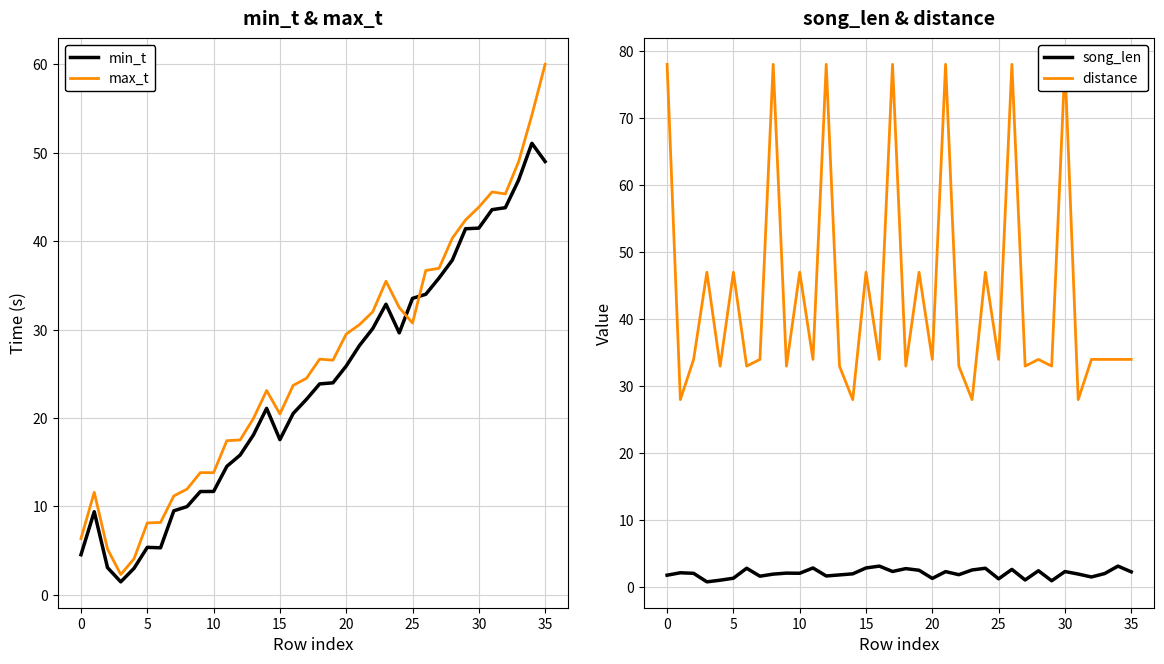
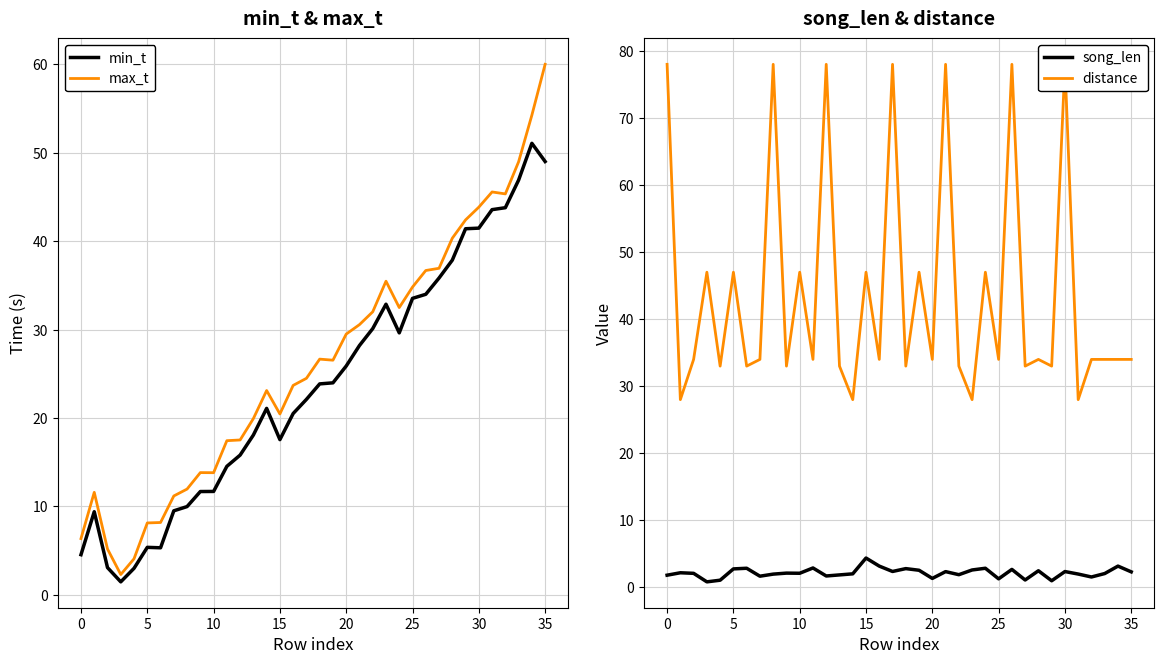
  {
    "min_t & max_t": {
      "min_t": {
        "0": 5,
        "5": 5,
        "10": 12,
        "15": 18,
        "20": 26,
        "25": 34,
        "30": 41,
        "35": 49
      },
      "max_t": {
        "0": 6,
        "5": 8,
        "10": 14,
        "15": 20,
        "20": 29,
-       "25": 31,
+       "25": 35,
        "30": 44,
        "35": 60
      }
    },
    "song_len & distance": {
      "song_len": {
        "0": 2,
-       "5": 1,
+       "5": 3,
        "10": 2,
-       "15": 3,
+       "15": 4,
        "20": 1,
        "25": 1,
        "30": 2,
        "35": 2
      },
      "distance": {
        "0": 78,
        "5": 47,
        "10": 47,
        "15": 47,
        "20": 34,
        "25": 34,
        "35": 34
      }
    }
  }
